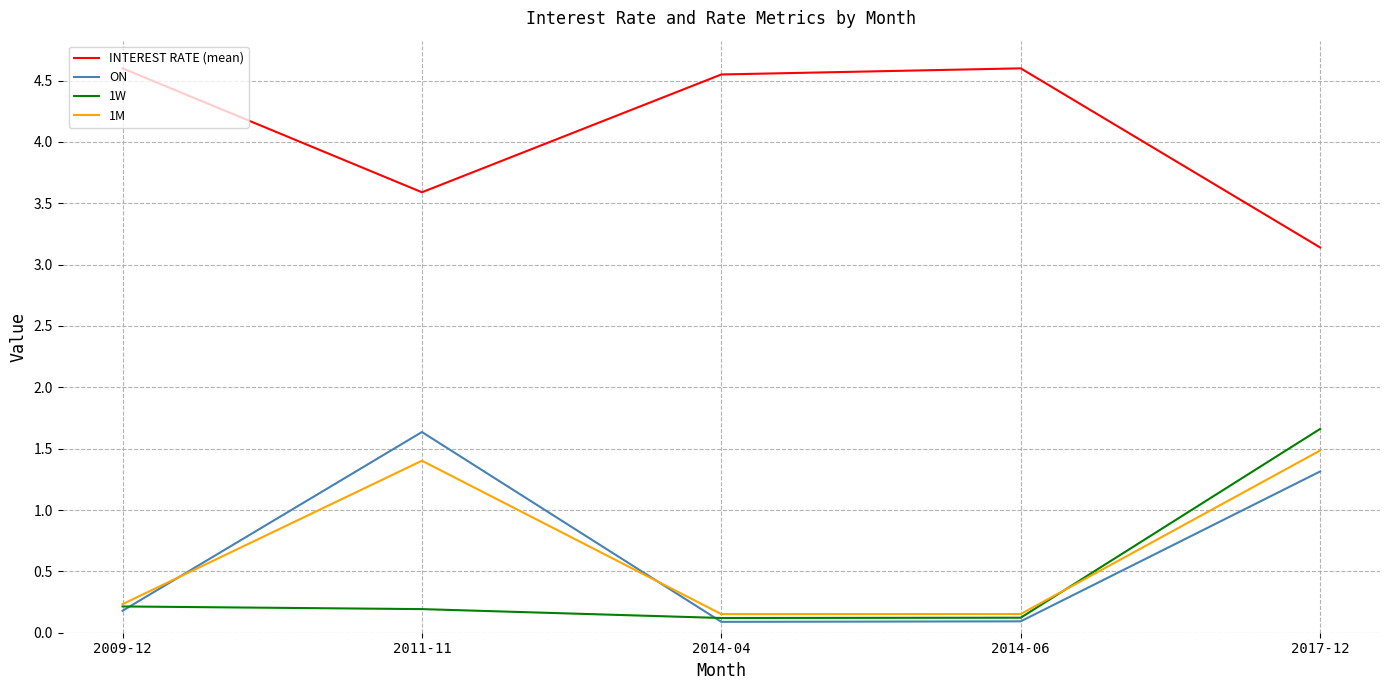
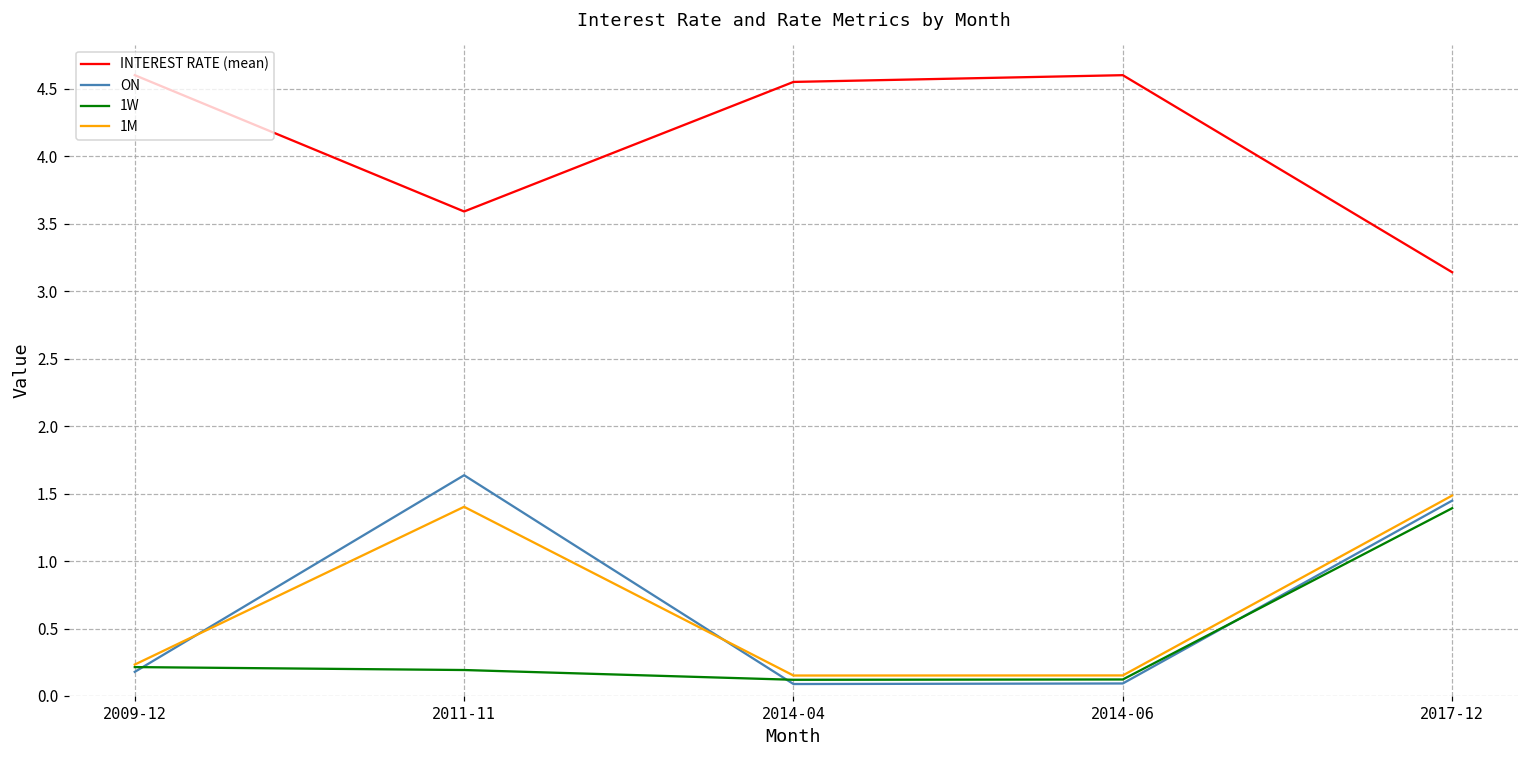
  {
    "INTEREST RATE (mean)": {
      "2011-11": 3.59,
      "2014-04": 4.55,
      "2014-06": 4.60,
      "2017-12": 3.14
    },
    "ON": {
      "2009-12": 0.18,
      "2011-11": 1.64,
      "2014-04": 0.09,
      "2014-06": 0.09,
-     "2017-12": 1.31
+     "2017-12": 1.45
    },
    "1W": {
      "2011-11": 0.19,
      "2014-04": 0.12,
      "2014-06": 0.12,
-     "2017-12": 1.66
+     "2017-12": 1.39
    },
    "1M": {
      "2011-11": 1.40,
      "2014-04": 0.15,
      "2014-06": 0.15,
      "2017-12": 1.49
    }
  }
